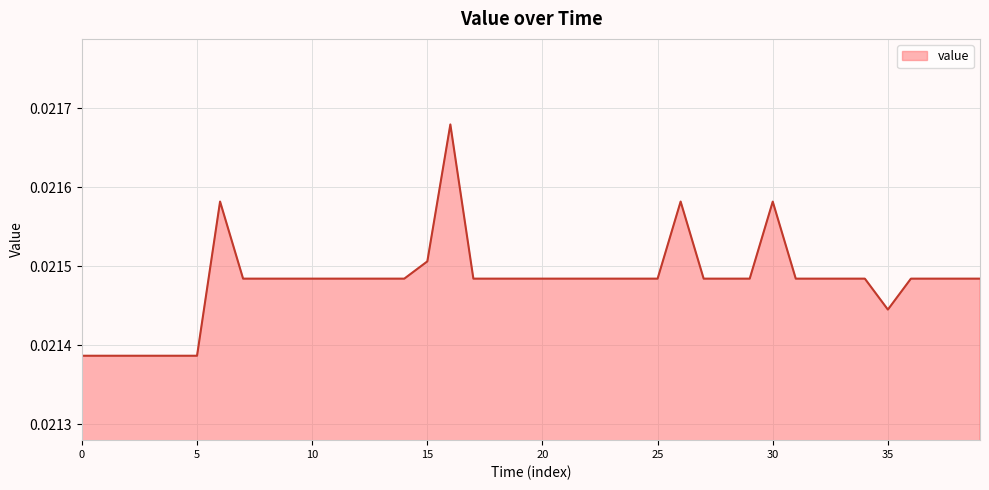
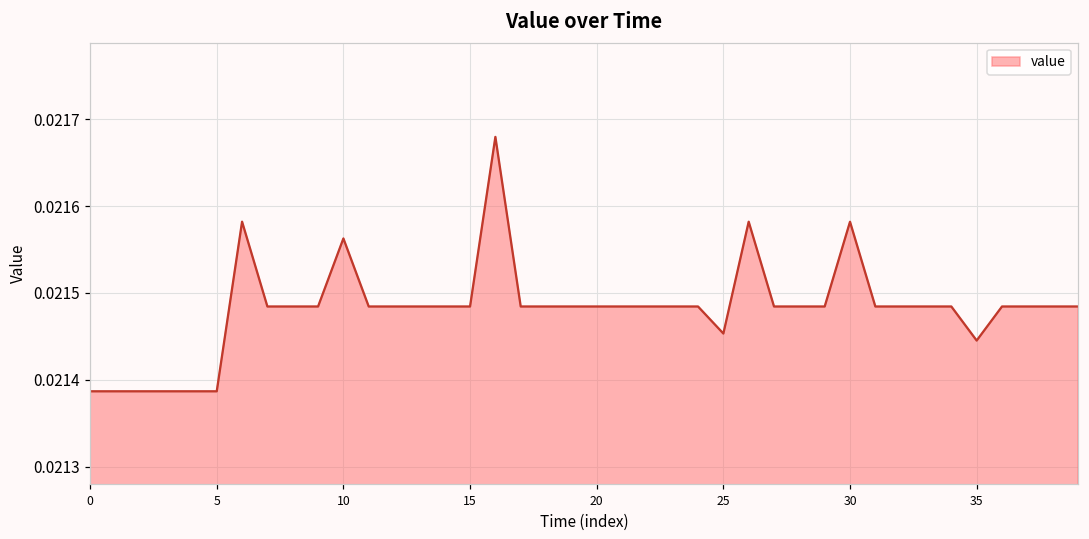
  {
    "0": 0.02139,
    "5": 0.02139,
-   "10": 0.02148,
-   "15": 0.02151,
+   "10": 0.02156,
+   "15": 0.02148,
    "20": 0.02148,
-   "25": 0.02148,
+   "25": 0.02145,
    "30": 0.02158,
    "35": 0.02145
  }
